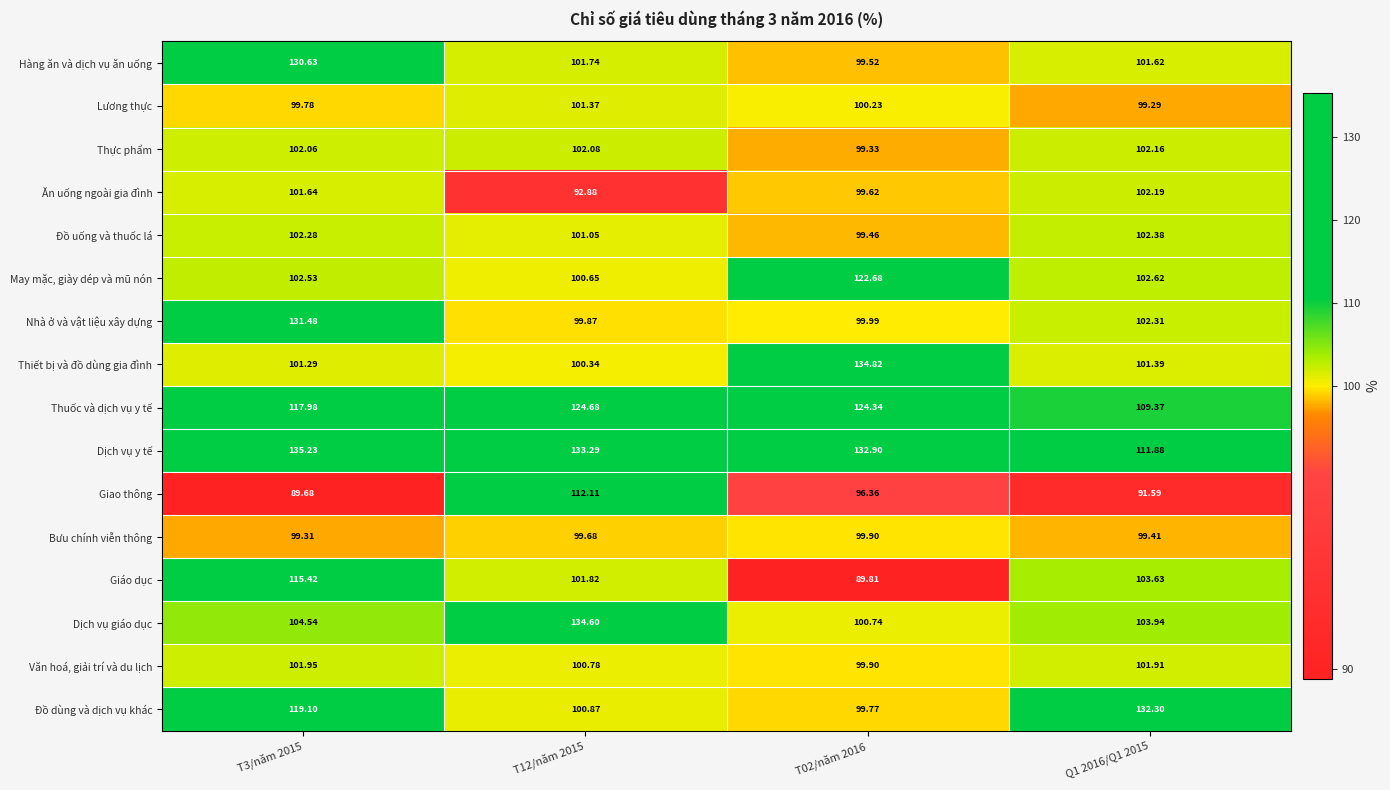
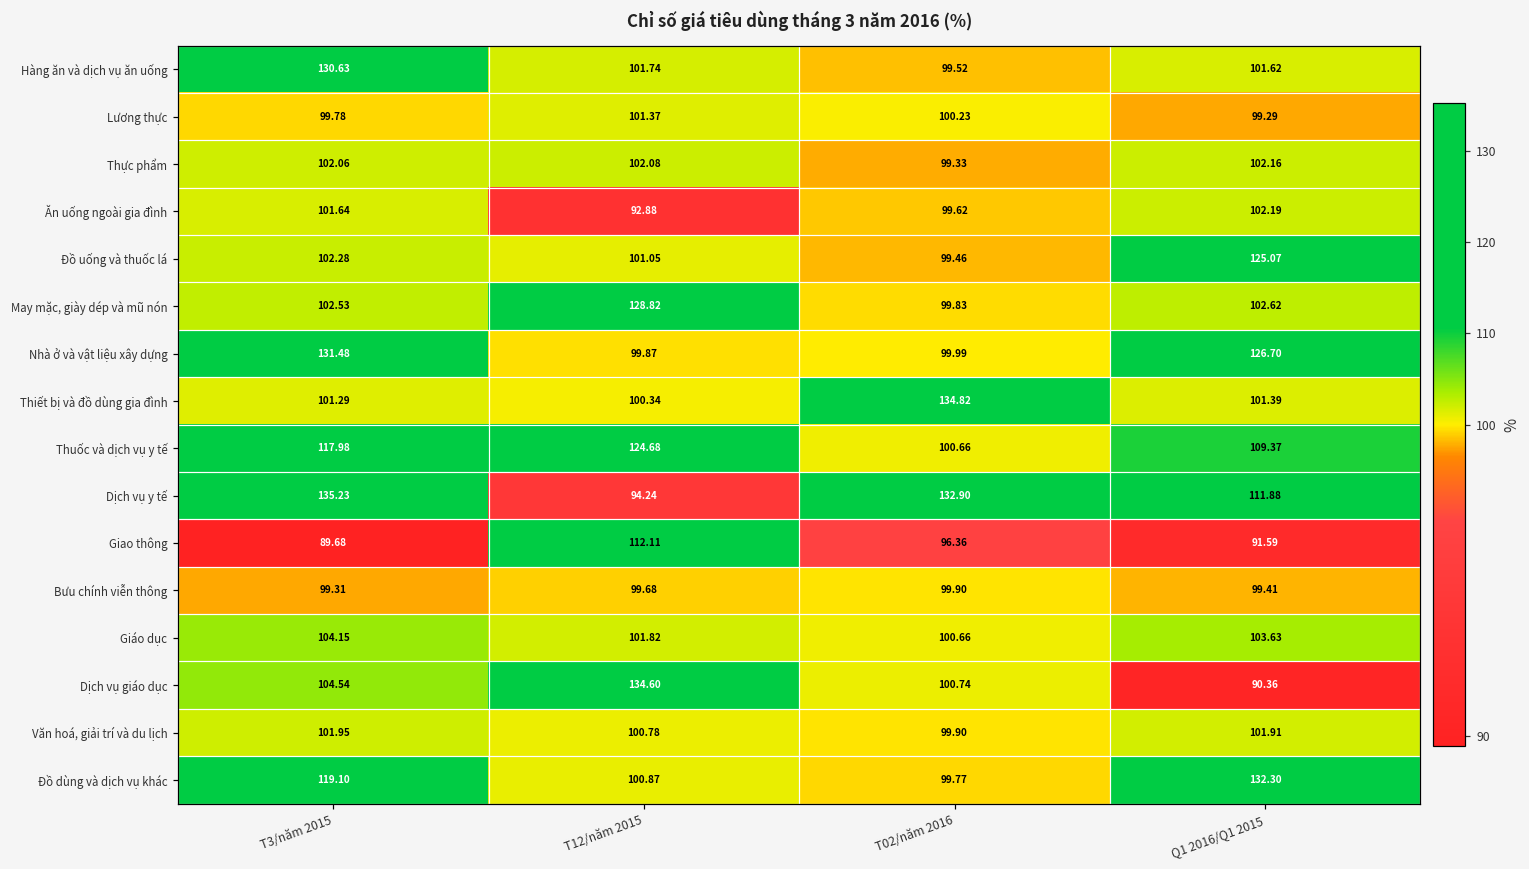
  {
    "Hàng ăn và dịch vụ ăn uống": {
      "T3/năm 2015": 130.63,
      "T12/năm 2015": 101.74,
      "T02/năm 2016": 99.52,
      "Q1 2016/Q1 2015": 101.62
    },
    "Lương thực": {
      "T3/năm 2015": 99.78,
      "T12/năm 2015": 101.37,
      "T02/năm 2016": 100.23,
      "Q1 2016/Q1 2015": 99.29
    },
    "Thực phẩm": {
      "T3/năm 2015": 102.06,
      "T12/năm 2015": 102.08,
      "T02/năm 2016": 99.33,
      "Q1 2016/Q1 2015": 102.16
    },
    "Ăn uống ngoài gia đình": {
      "T3/năm 2015": 101.64,
      "T12/năm 2015": 92.88,
      "T02/năm 2016": 99.62,
      "Q1 2016/Q1 2015": 102.19
    },
    "Đồ uống và thuốc lá": {
      "T3/năm 2015": 102.28,
      "T12/năm 2015": 101.05,
      "T02/năm 2016": 99.46,
-     "Q1 2016/Q1 2015": 102.38
+     "Q1 2016/Q1 2015": 125.07
    },
    "May mặc, giày dép và mũ nón": {
      "T3/năm 2015": 102.53,
-     "T12/năm 2015": 100.65,
-     "T02/năm 2016": 122.68,
+     "T12/năm 2015": 128.82,
+     "T02/năm 2016": 99.83,
      "Q1 2016/Q1 2015": 102.62
    },
    "Nhà ở và vật liệu xây dựng": {
      "T3/năm 2015": 131.48,
      "T12/năm 2015": 99.87,
      "T02/năm 2016": 99.99,
-     "Q1 2016/Q1 2015": 102.31
+     "Q1 2016/Q1 2015": 126.70
    },
    "Thiết bị và đồ dùng gia đình": {
      "T3/năm 2015": 101.29,
      "T12/năm 2015": 100.34,
      "T02/năm 2016": 134.82,
      "Q1 2016/Q1 2015": 101.39
    },
    "Thuốc và dịch vụ y tế": {
      "T3/năm 2015": 117.98,
      "T12/năm 2015": 124.68,
-     "T02/năm 2016": 124.34,
+     "T02/năm 2016": 100.66,
      "Q1 2016/Q1 2015": 109.37
    },
    "Dịch vụ y tế": {
      "T3/năm 2015": 135.23,
-     "T12/năm 2015": 133.29,
+     "T12/năm 2015": 94.24,
      "T02/năm 2016": 132.90,
      "Q1 2016/Q1 2015": 111.88
    },
    "Giao thông": {
      "T3/năm 2015": 89.68,
      "T12/năm 2015": 112.11,
      "T02/năm 2016": 96.36,
      "Q1 2016/Q1 2015": 91.59
    },
    "Bưu chính viễn thông": {
      "T3/năm 2015": 99.31,
      "T12/năm 2015": 99.68,
      "T02/năm 2016": 99.90,
      "Q1 2016/Q1 2015": 99.41
    },
    "Giáo dục": {
-     "T3/năm 2015": 115.42,
+     "T3/năm 2015": 104.15,
      "T12/năm 2015": 101.82,
-     "T02/năm 2016": 89.81,
+     "T02/năm 2016": 100.66,
      "Q1 2016/Q1 2015": 103.63
    },
    "Dịch vụ giáo dục": {
      "T3/năm 2015": 104.54,
      "T12/năm 2015": 134.60,
      "T02/năm 2016": 100.74,
-     "Q1 2016/Q1 2015": 103.94
+     "Q1 2016/Q1 2015": 90.36
    },
    "Văn hoá, giải trí và du lịch": {
      "T3/năm 2015": 101.95,
      "T12/năm 2015": 100.78,
      "T02/năm 2016": 99.90,
      "Q1 2016/Q1 2015": 101.91
    },
    "Đồ dùng và dịch vụ khác": {
      "T3/năm 2015": 119.10,
      "T12/năm 2015": 100.87,
      "T02/năm 2016": 99.77,
      "Q1 2016/Q1 2015": 132.30
    }
  }
